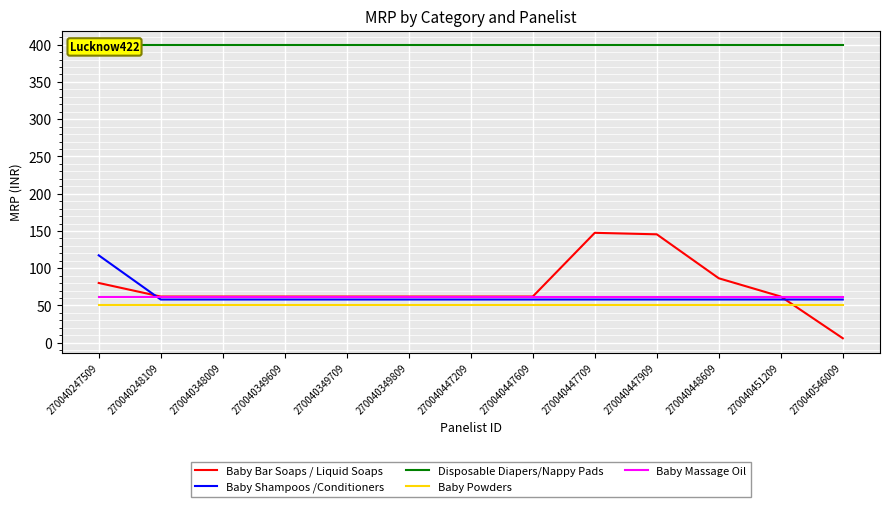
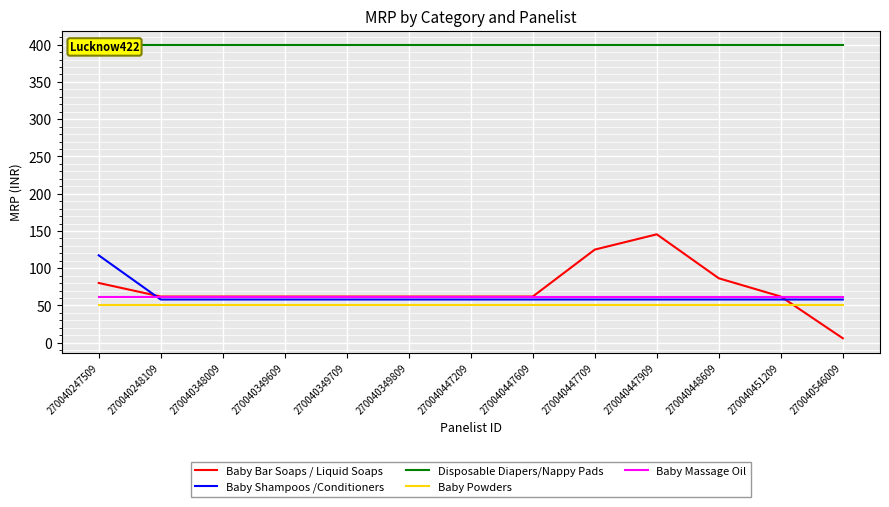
  {
    "Baby Bar Soaps / Liquid Soaps": {
      "270040247509": 80,
-     "270040447709": 150,
+     "270040447709": 130,
      "270040447909": 150,
      "270040448609": 90,
      "270040546009": 10
    },
    "Baby Shampoos /Conditioners": {
      "270040247509": 120,
      "270040248109": 60,
      "270040348009": 60,
      "270040349609": 60,
      "270040349709": 60,
      "270040349809": 60,
      "270040447209": 60,
      "270040447609": 60,
      "270040447709": 60,
      "270040447909": 60,
      "270040448609": 60,
      "270040451209": 60,
      "270040546009": 60
    },
    "Disposable Diapers/Nappy Pads": {
      "270040248109": 400,
      "270040348009": 400,
      "270040349609": 400,
      "270040349709": 400,
      "270040349809": 400,
      "270040447209": 400,
      "270040447609": 400,
      "270040447709": 400,
      "270040447909": 400,
      "270040448609": 400,
      "270040451209": 400,
      "270040546009": 400
    },
    "Baby Powders": {
      "270040247509": 50,
      "270040248109": 50,
      "270040348009": 50,
      "270040349609": 50,
      "270040349709": 50,
      "270040349809": 50,
      "270040447209": 50,
      "270040447609": 50,
      "270040447709": 50,
      "270040447909": 50,
      "270040448609": 50,
      "270040451209": 50,
      "270040546009": 50
    },
    "Baby Massage Oil": {
      "270040247509": 60,
      "270040447709": 60,
      "270040447909": 60,
      "270040448609": 60,
      "270040546009": 60
    }
  }
